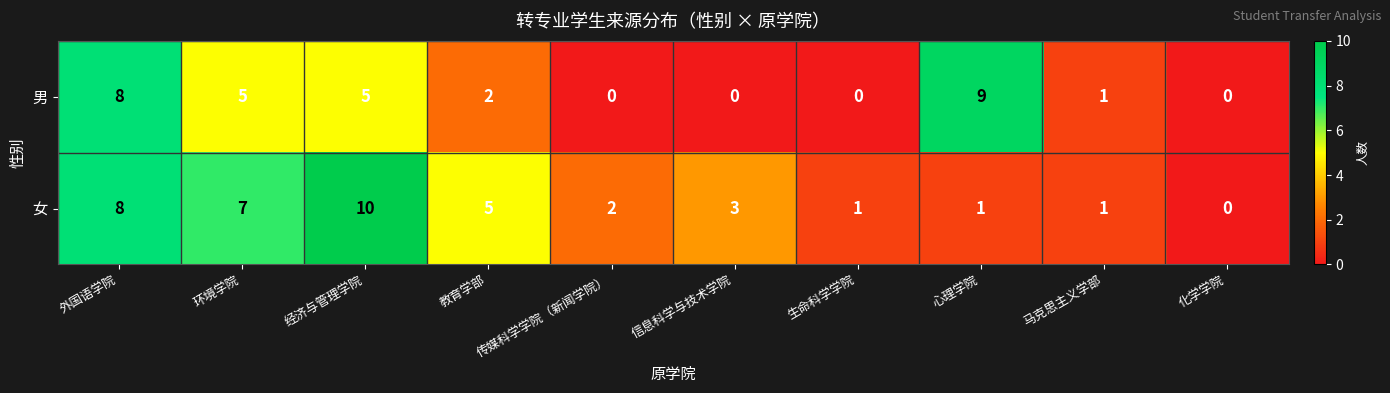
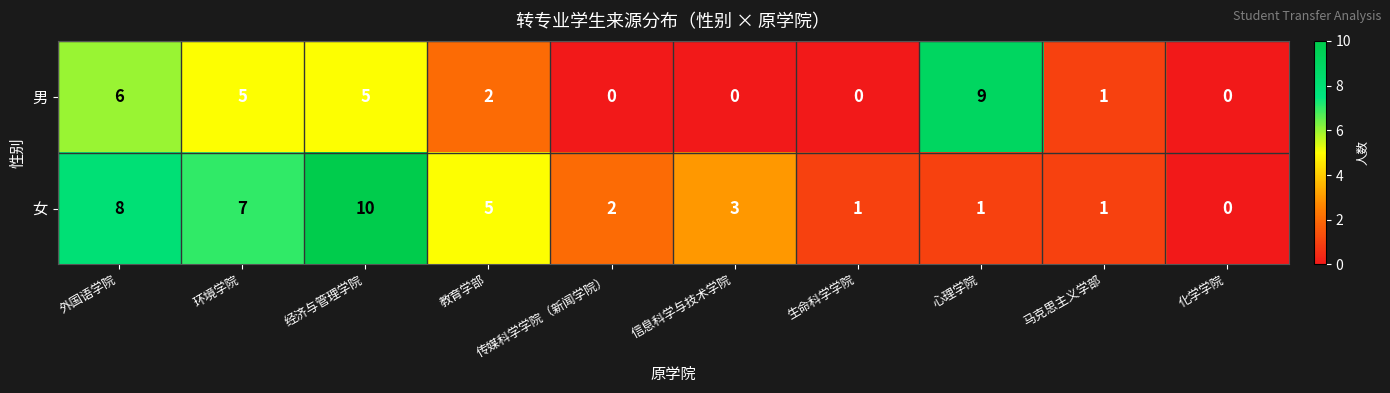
  {
    "男": {
-     "外国语学院": 8,
+     "外国语学院": 6,
      "环境学院": 5,
      "经济与管理学院": 5,
      "教育学部": 2,
      "传媒科学学院（新闻学院）": 0,
      "信息科学与技术学院": 0,
      "生命科学学院": 0,
      "心理学院": 9,
      "马克思主义学部": 1,
      "化学学院": 0
    },
    "女": {
      "外国语学院": 8,
      "环境学院": 7,
      "经济与管理学院": 10,
      "教育学部": 5,
      "传媒科学学院（新闻学院）": 2,
      "信息科学与技术学院": 3,
      "生命科学学院": 1,
      "心理学院": 1,
      "马克思主义学部": 1,
      "化学学院": 0
    }
  }
